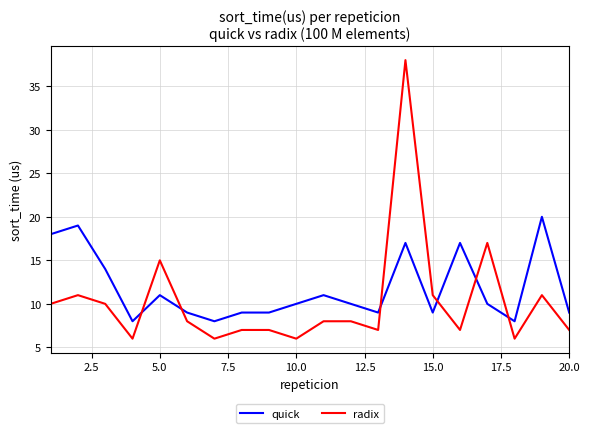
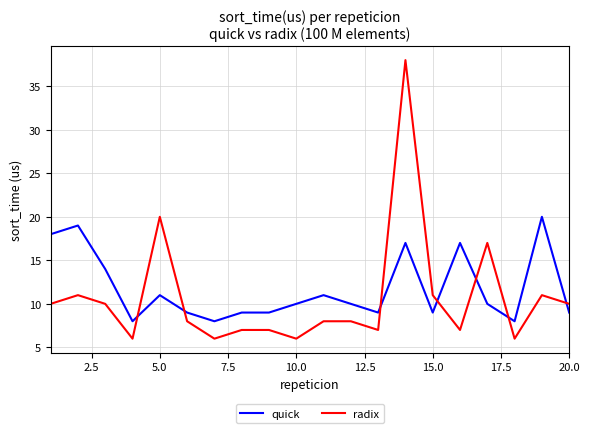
  {
    "quick": {
      "5.0": 11,
      "10.0": 10,
      "15.0": 9,
      "20.0": 9
    },
    "radix": {
-     "5.0": 15,
+     "5.0": 20,
      "10.0": 6,
      "15.0": 11,
-     "20.0": 7
+     "20.0": 10
    }
  }
